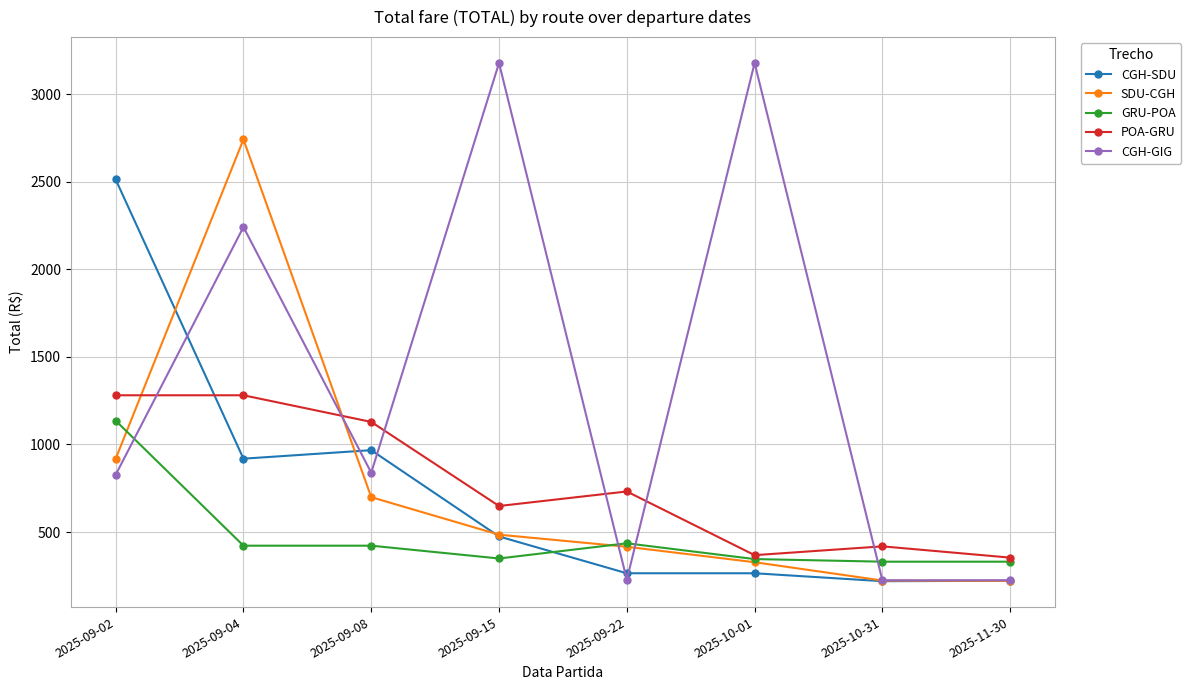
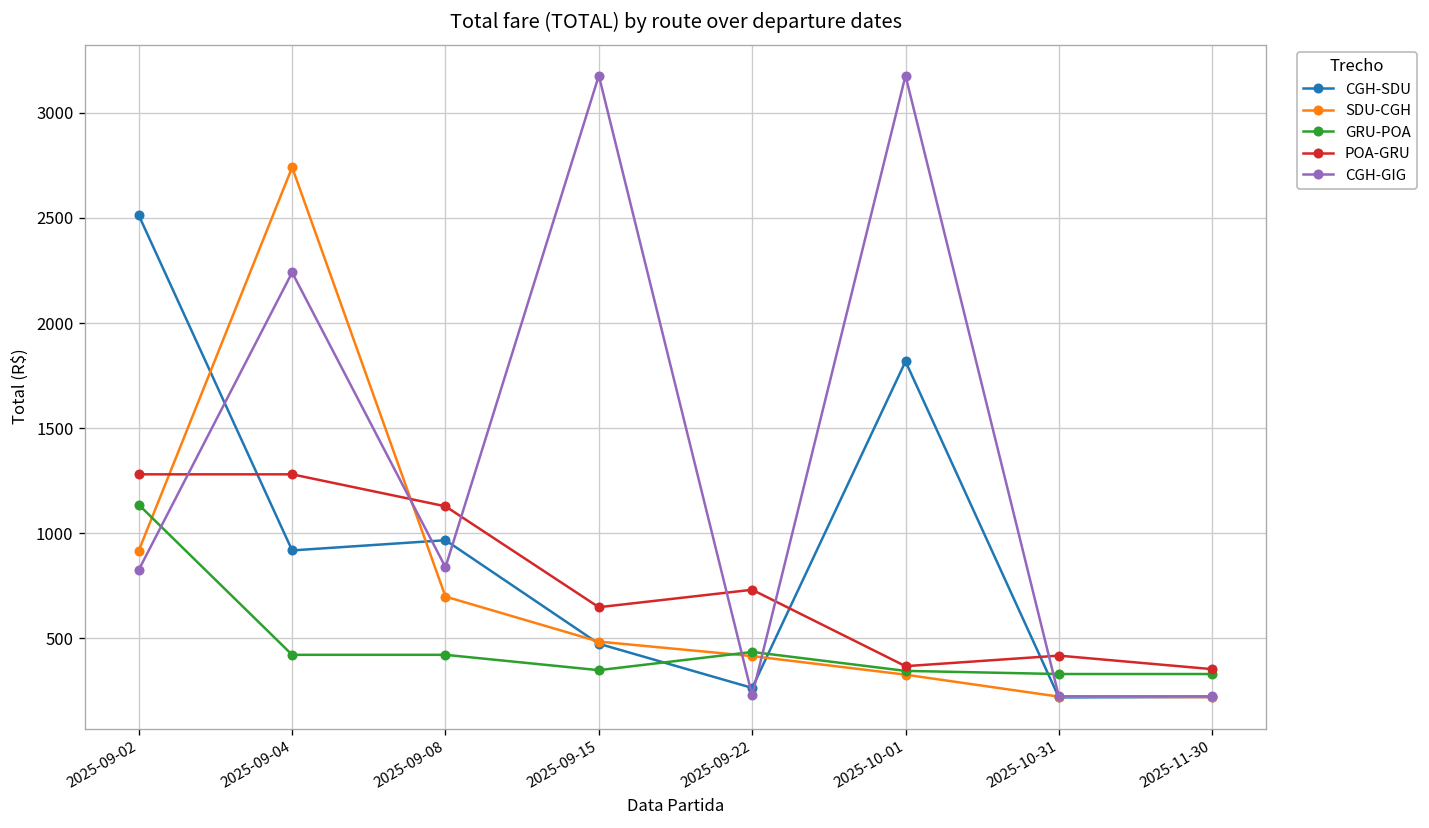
  {
    "CGH-SDU": {
      "2025-09-02": 2510,
      "2025-09-04": 920,
      "2025-09-08": 970,
      "2025-09-22": 260,
-     "2025-10-01": 260
+     "2025-10-01": 1820
    },
    "SDU-CGH": {
      "2025-09-02": 920,
      "2025-09-04": 2740,
      "2025-09-08": 700,
      "2025-09-22": 420,
      "2025-10-01": 330
    },
    "GRU-POA": {
      "2025-09-02": 1140,
      "2025-09-04": 420,
      "2025-09-08": 420,
      "2025-09-15": 350,
      "2025-09-22": 440,
      "2025-10-01": 350,
      "2025-10-31": 330,
      "2025-11-30": 330
    },
    "POA-GRU": {
      "2025-09-02": 1280,
      "2025-09-04": 1280,
      "2025-09-08": 1130,
      "2025-09-15": 650,
      "2025-09-22": 730,
      "2025-10-01": 370,
      "2025-10-31": 420,
      "2025-11-30": 350
    },
    "CGH-GIG": {
      "2025-09-02": 830,
      "2025-09-04": 2240,
      "2025-09-08": 840,
      "2025-09-15": 3180,
      "2025-09-22": 230,
      "2025-10-01": 3180
    }
  }
